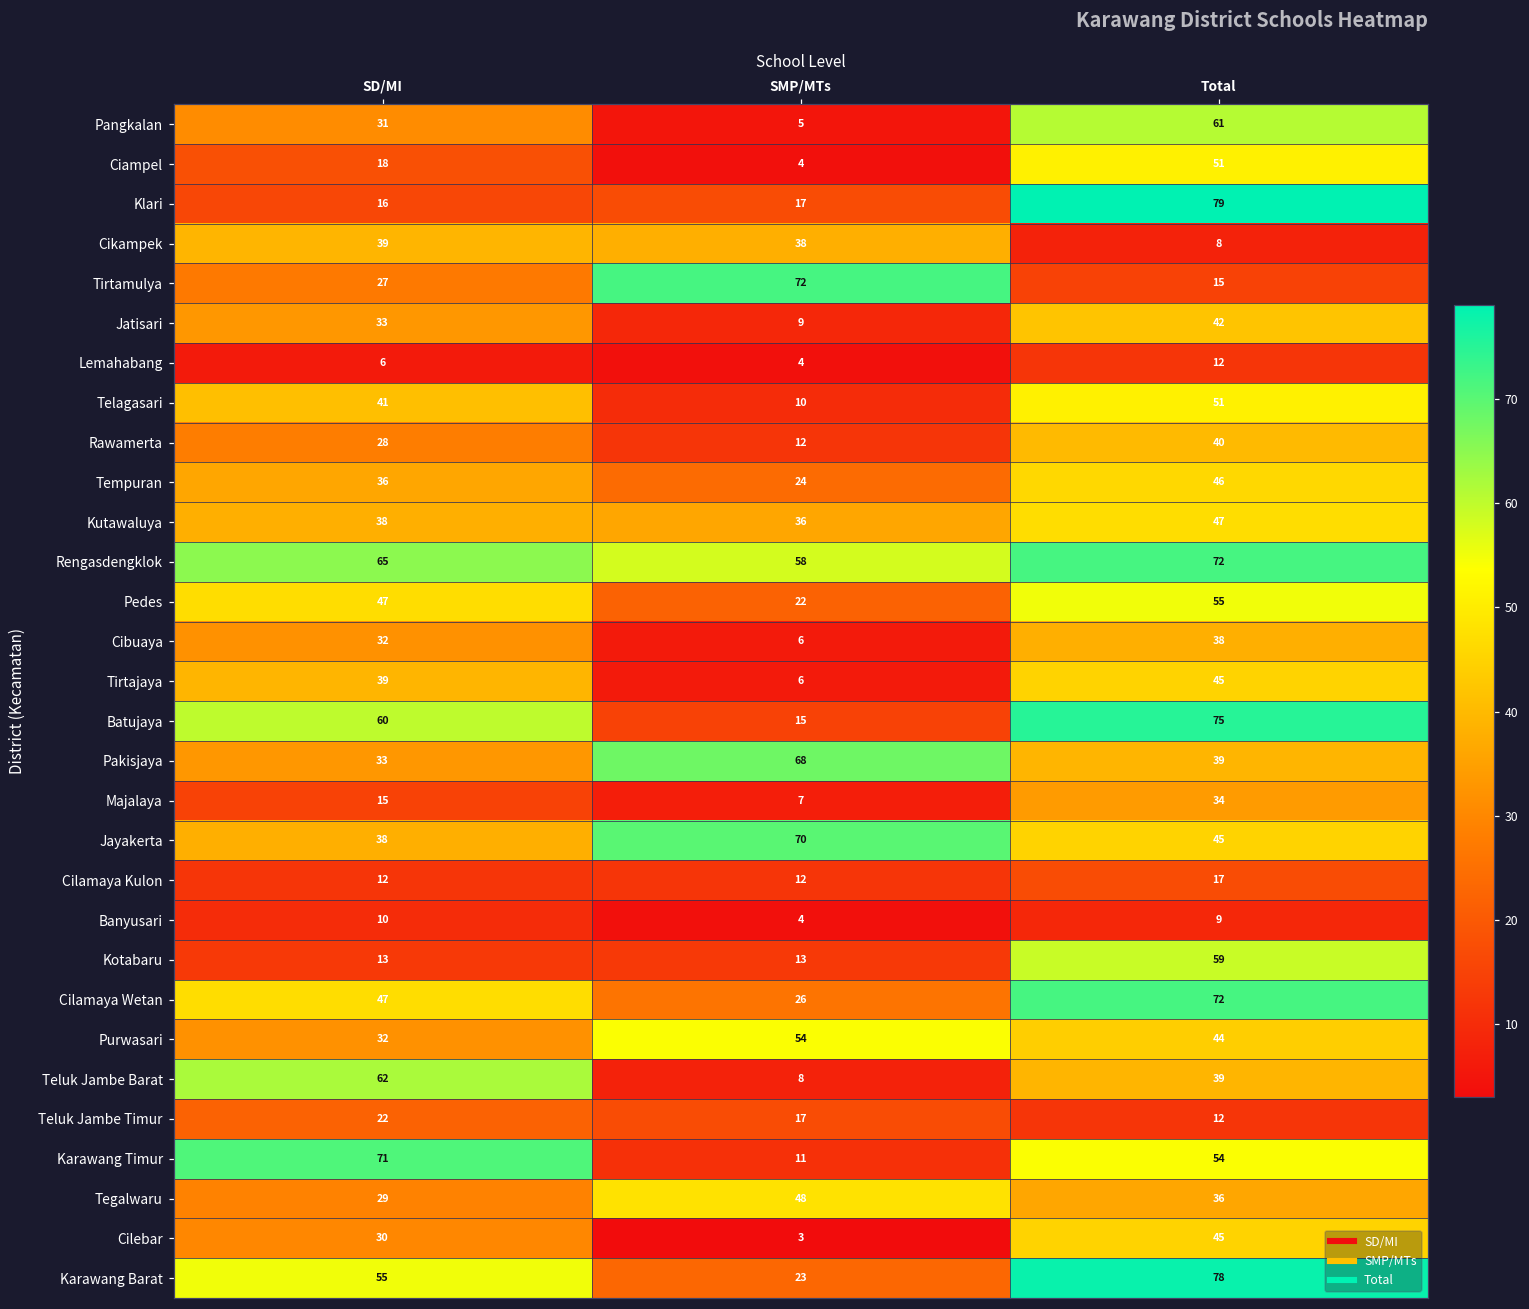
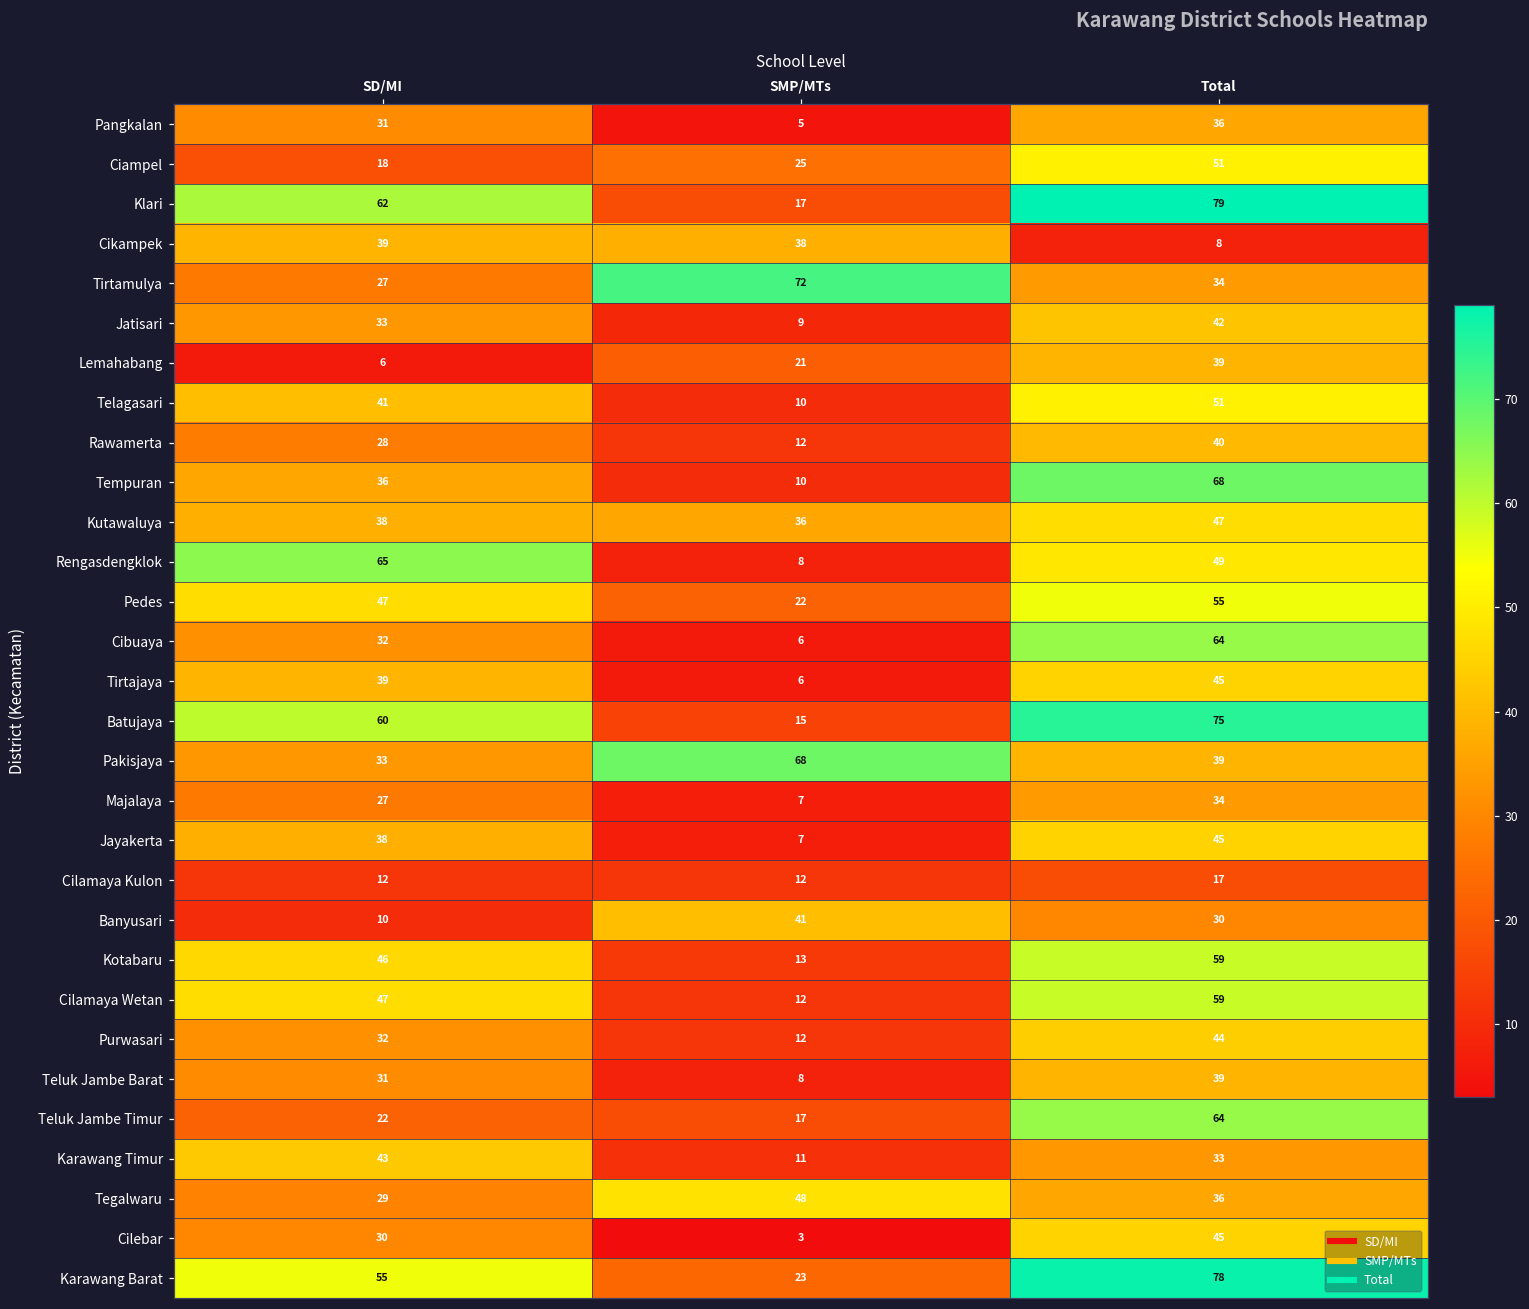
  {
    "Pangkalan": {
      "SD/MI": 31,
      "SMP/MTs": 5,
-     "Total": 61
+     "Total": 36
    },
    "Ciampel": {
      "SD/MI": 18,
-     "SMP/MTs": 4,
+     "SMP/MTs": 25,
      "Total": 51
    },
    "Klari": {
-     "SD/MI": 16,
+     "SD/MI": 62,
      "SMP/MTs": 17,
      "Total": 79
    },
    "Cikampek": {
      "SD/MI": 39,
      "SMP/MTs": 38,
      "Total": 8
    },
    "Tirtamulya": {
      "SD/MI": 27,
      "SMP/MTs": 72,
-     "Total": 15
+     "Total": 34
    },
    "Jatisari": {
      "SD/MI": 33,
      "SMP/MTs": 9,
      "Total": 42
    },
    "Lemahabang": {
      "SD/MI": 6,
-     "SMP/MTs": 4,
-     "Total": 12
+     "SMP/MTs": 21,
+     "Total": 39
    },
    "Telagasari": {
      "SD/MI": 41,
      "SMP/MTs": 10,
      "Total": 51
    },
    "Rawamerta": {
      "SD/MI": 28,
      "SMP/MTs": 12,
      "Total": 40
    },
    "Tempuran": {
      "SD/MI": 36,
-     "SMP/MTs": 24,
-     "Total": 46
+     "SMP/MTs": 10,
+     "Total": 68
    },
    "Kutawaluya": {
      "SD/MI": 38,
      "SMP/MTs": 36,
      "Total": 47
    },
    "Rengasdengklok": {
      "SD/MI": 65,
-     "SMP/MTs": 58,
-     "Total": 72
+     "SMP/MTs": 8,
+     "Total": 49
    },
    "Pedes": {
      "SD/MI": 47,
      "SMP/MTs": 22,
      "Total": 55
    },
    "Cibuaya": {
      "SD/MI": 32,
      "SMP/MTs": 6,
-     "Total": 38
+     "Total": 64
    },
    "Tirtajaya": {
      "SD/MI": 39,
      "SMP/MTs": 6,
      "Total": 45
    },
    "Batujaya": {
      "SD/MI": 60,
      "SMP/MTs": 15,
      "Total": 75
    },
    "Pakisjaya": {
      "SD/MI": 33,
      "SMP/MTs": 68,
      "Total": 39
    },
    "Majalaya": {
-     "SD/MI": 15,
+     "SD/MI": 27,
      "SMP/MTs": 7,
      "Total": 34
    },
    "Jayakerta": {
      "SD/MI": 38,
-     "SMP/MTs": 70,
+     "SMP/MTs": 7,
      "Total": 45
    },
    "Cilamaya Kulon": {
      "SD/MI": 12,
      "SMP/MTs": 12,
      "Total": 17
    },
    "Banyusari": {
      "SD/MI": 10,
-     "SMP/MTs": 4,
-     "Total": 9
+     "SMP/MTs": 41,
+     "Total": 30
    },
    "Kotabaru": {
-     "SD/MI": 13,
+     "SD/MI": 46,
      "SMP/MTs": 13,
      "Total": 59
    },
    "Cilamaya Wetan": {
      "SD/MI": 47,
-     "SMP/MTs": 26,
-     "Total": 72
+     "SMP/MTs": 12,
+     "Total": 59
    },
    "Purwasari": {
      "SD/MI": 32,
-     "SMP/MTs": 54,
+     "SMP/MTs": 12,
      "Total": 44
    },
    "Teluk Jambe Barat": {
-     "SD/MI": 62,
+     "SD/MI": 31,
      "SMP/MTs": 8,
      "Total": 39
    },
    "Teluk Jambe Timur": {
      "SD/MI": 22,
      "SMP/MTs": 17,
-     "Total": 12
+     "Total": 64
    },
    "Karawang Timur": {
-     "SD/MI": 71,
+     "SD/MI": 43,
      "SMP/MTs": 11,
-     "Total": 54
+     "Total": 33
    },
    "Tegalwaru": {
      "SD/MI": 29,
      "SMP/MTs": 48,
      "Total": 36
    },
    "Cilebar": {
      "SD/MI": 30,
      "SMP/MTs": 3,
      "Total": 45
    },
    "Karawang Barat": {
      "SD/MI": 55,
      "SMP/MTs": 23,
      "Total": 78
    }
  }
